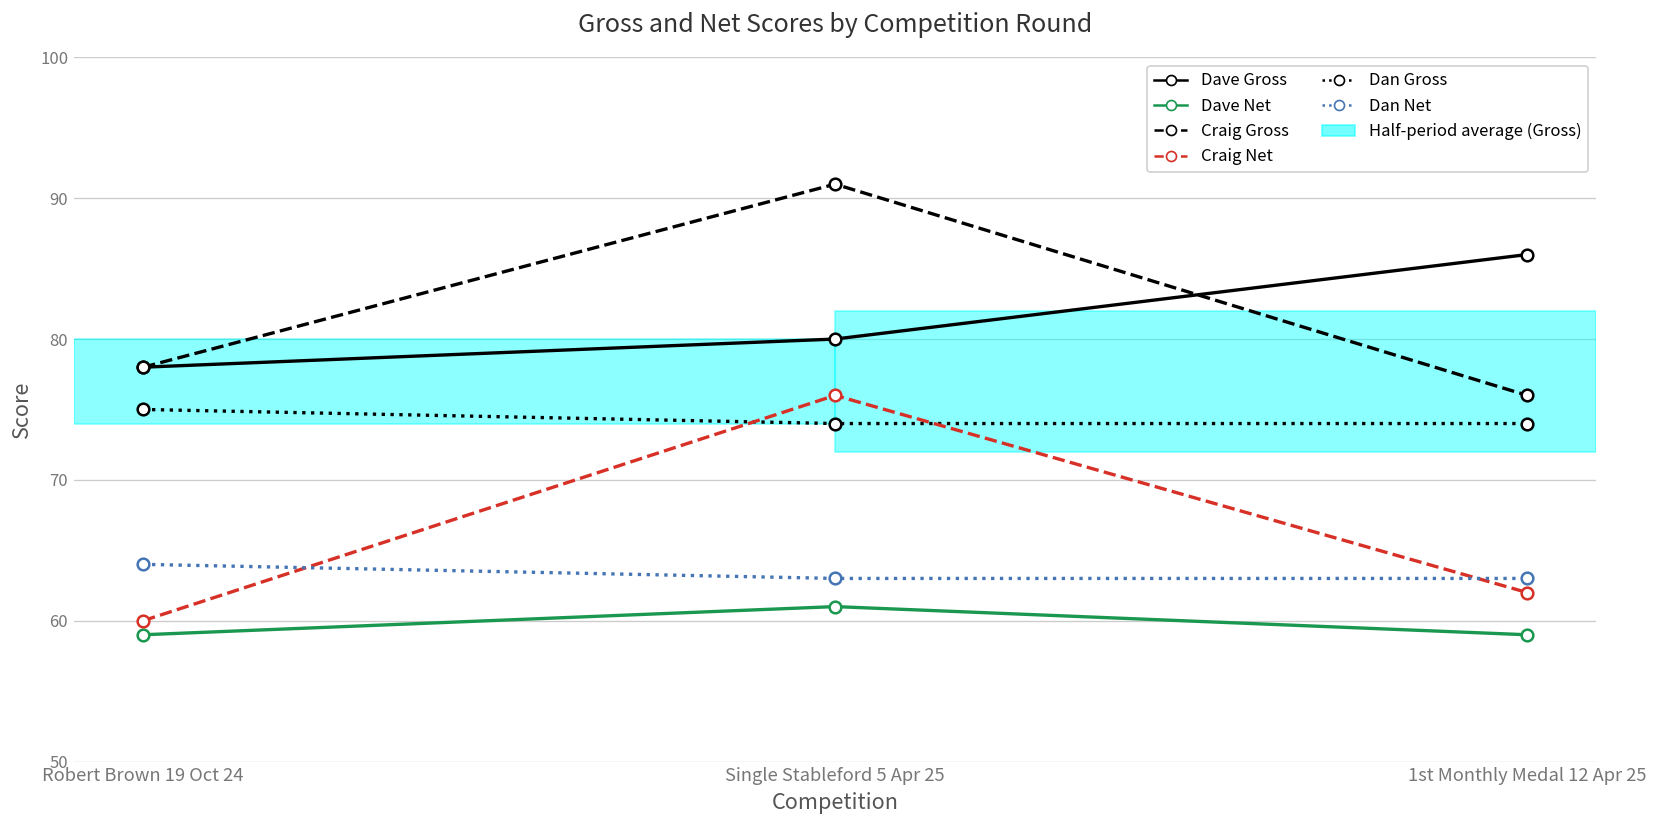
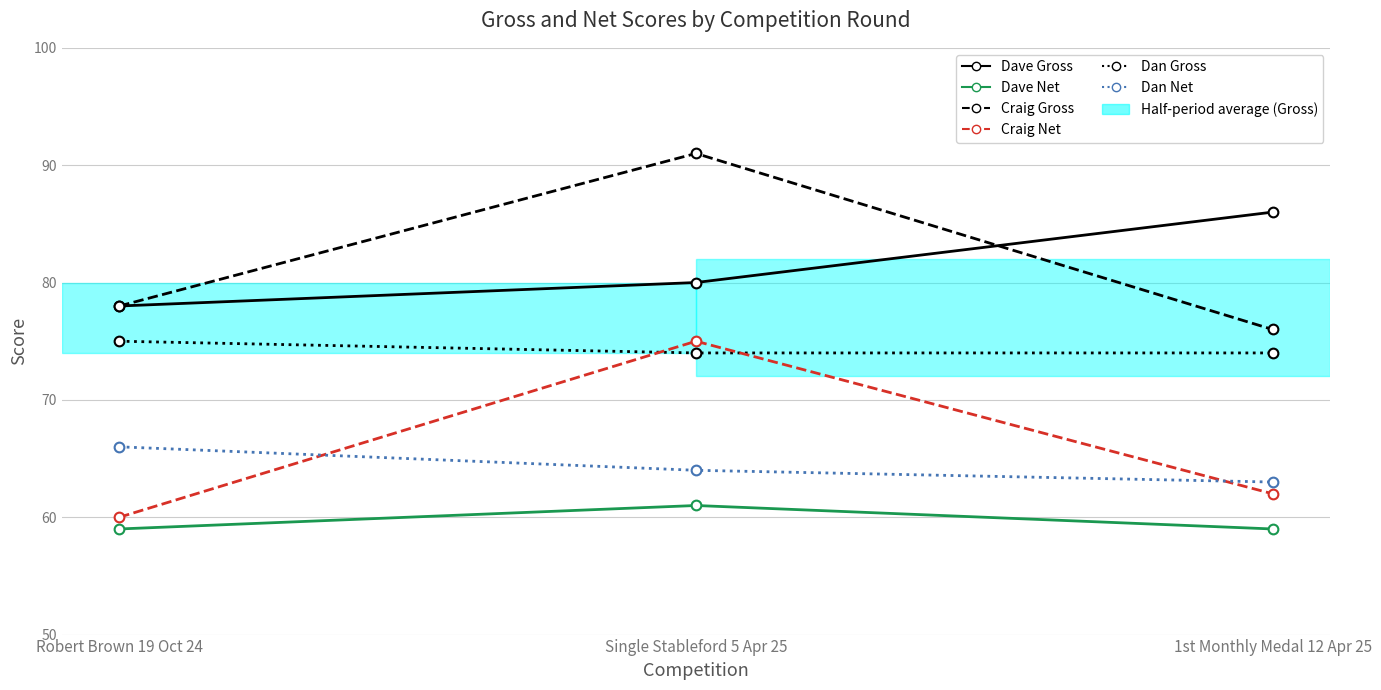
  {
    "Dave Net": {
      "Robert Brown 19 Oct 24": 59,
      "Single Stableford 5 Apr 25": 61,
      "1st Monthly Medal 12 Apr 25": 59
    },
    "Craig Net": {
      "Robert Brown 19 Oct 24": 60,
-     "Single Stableford 5 Apr 25": 76,
+     "Single Stableford 5 Apr 25": 75,
      "1st Monthly Medal 12 Apr 25": 62
    },
    "Dan Net": {
-     "Robert Brown 19 Oct 24": 64,
-     "Single Stableford 5 Apr 25": 63,
+     "Robert Brown 19 Oct 24": 66,
+     "Single Stableford 5 Apr 25": 64,
      "1st Monthly Medal 12 Apr 25": 63
    }
  }
